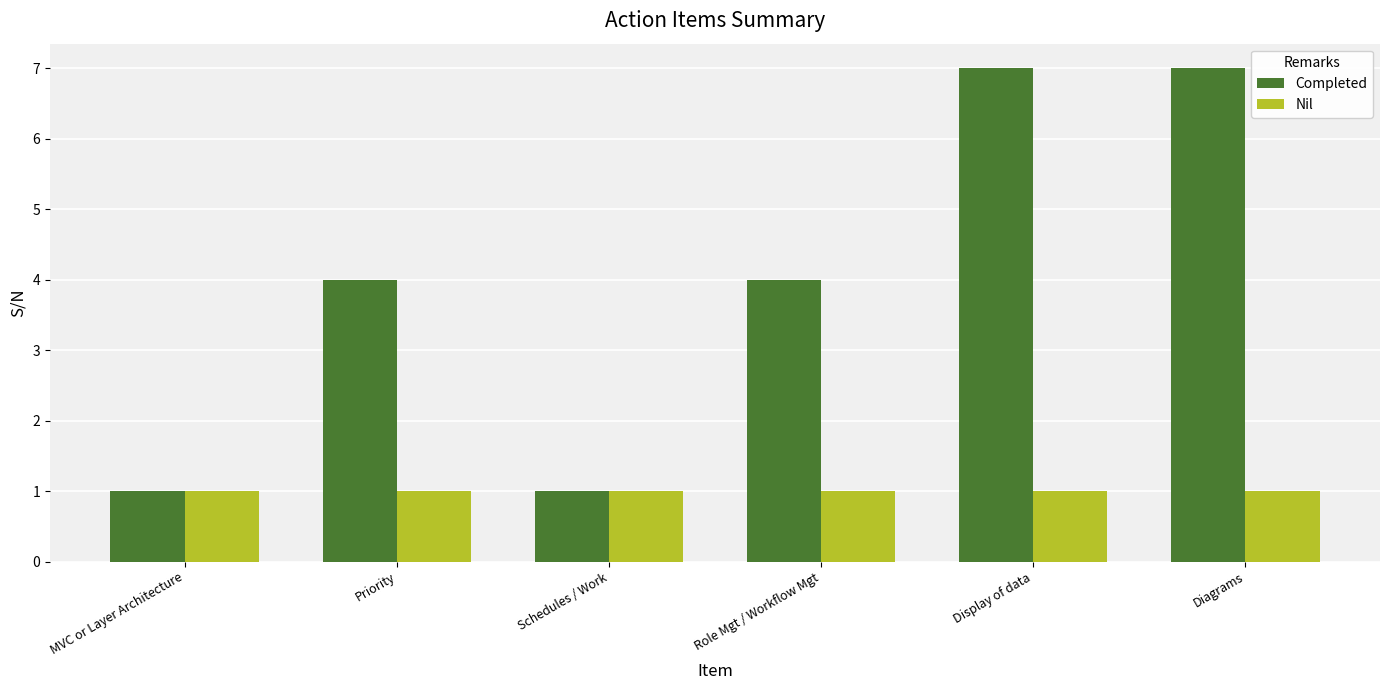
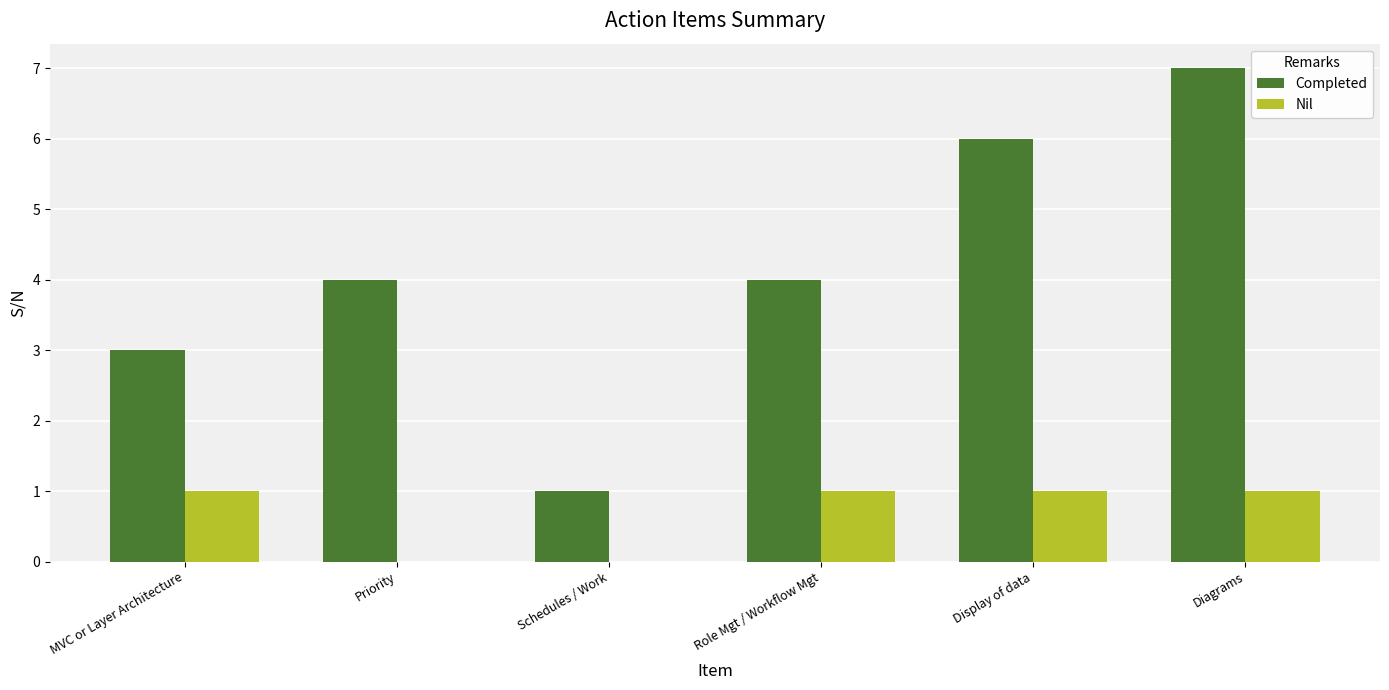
  {
    "Completed": {
-     "MVC or Layer Architecture": 1,
+     "MVC or Layer Architecture": 3,
      "Priority": 4,
      "Schedules / Work": 1,
      "Role Mgt / Workflow Mgt": 4,
-     "Display of data": 7,
+     "Display of data": 6,
      "Diagrams": 7
    },
    "Nil": {
      "MVC or Layer Architecture": 1,
-     "Priority": 1,
-     "Schedules / Work": 1,
+     "Priority": 0,
+     "Schedules / Work": 0,
      "Role Mgt / Workflow Mgt": 1,
      "Display of data": 1,
      "Diagrams": 1
    }
  }
